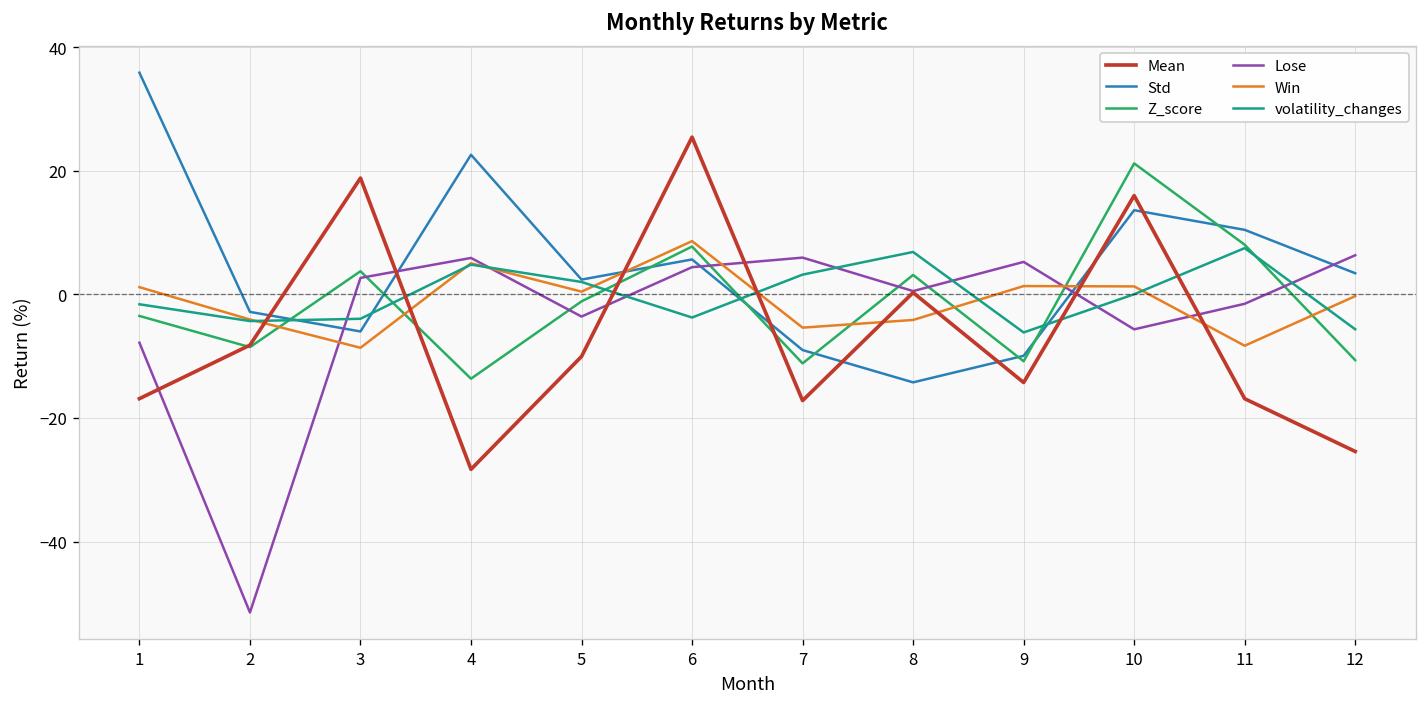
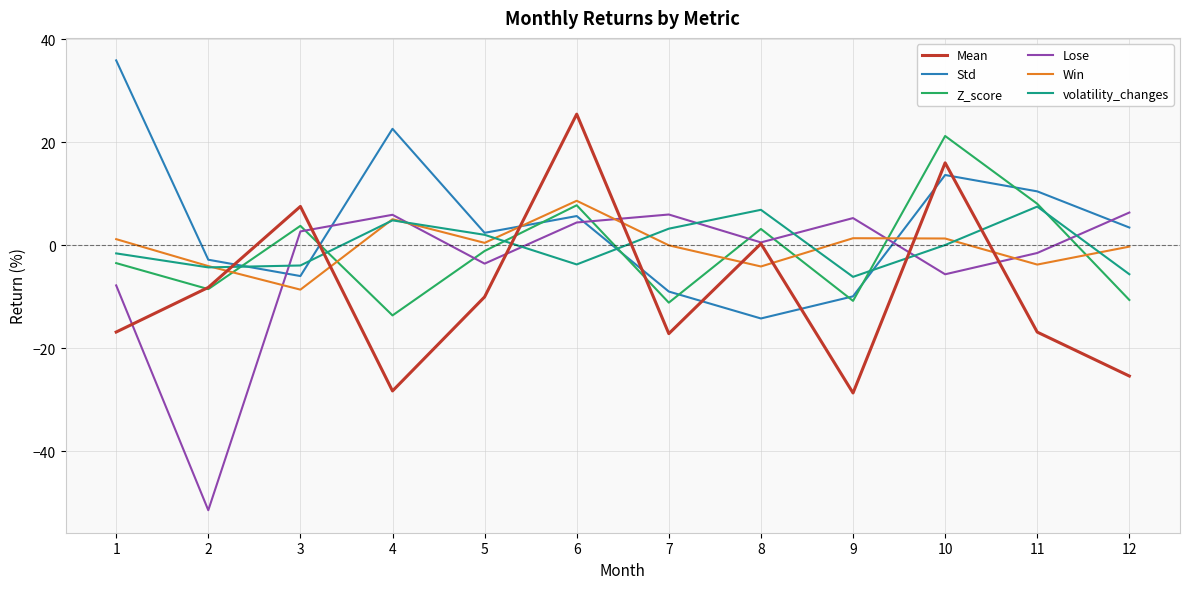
  {
    "Mean": {
      "1": -17,
-     "3": 19,
+     "3": 8,
      "4": -28,
      "5": -10,
      "6": 25,
      "7": -17,
-     "9": -14,
+     "9": -29,
      "10": 16,
      "11": -17,
      "12": -25
    },
    "Std": {
      "1": 36,
      "2": -3,
      "3": -6,
      "4": 23,
      "6": 6,
      "7": -9,
      "8": -14,
      "9": -10,
      "10": 14,
      "11": 10,
      "12": 3
    },
    "Lose": {
      "1": -8,
      "2": -51,
      "3": 3,
      "4": 6,
      "5": -4,
      "6": 4,
      "7": 6,
      "9": 5,
      "10": -6,
      "11": -2,
      "12": 6
    },
    "Win": {
      "1": 1,
      "3": -9,
      "5": 0,
      "6": 9,
-     "7": -5,
+     "7": 0,
      "8": -4,
      "9": 1,
      "10": 1,
-     "11": -8,
+     "11": -4,
      "12": 0
    }
  }
